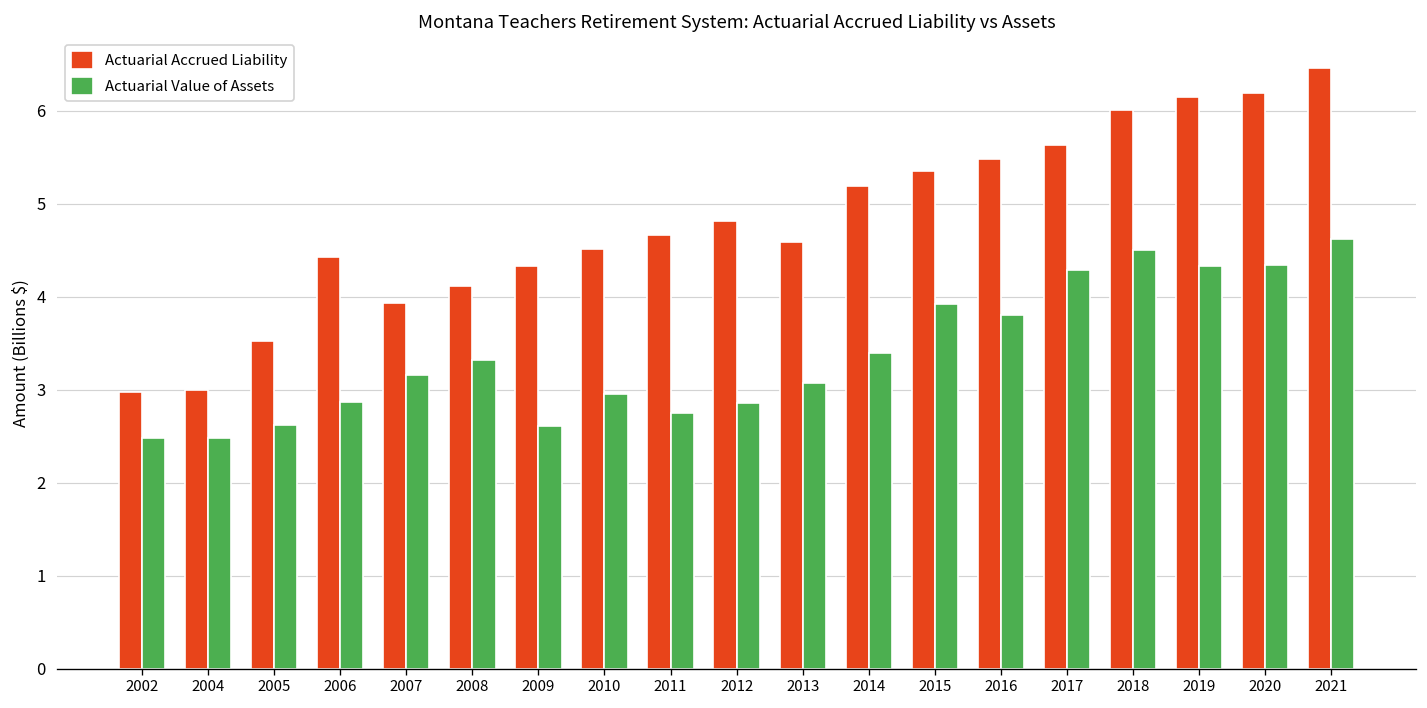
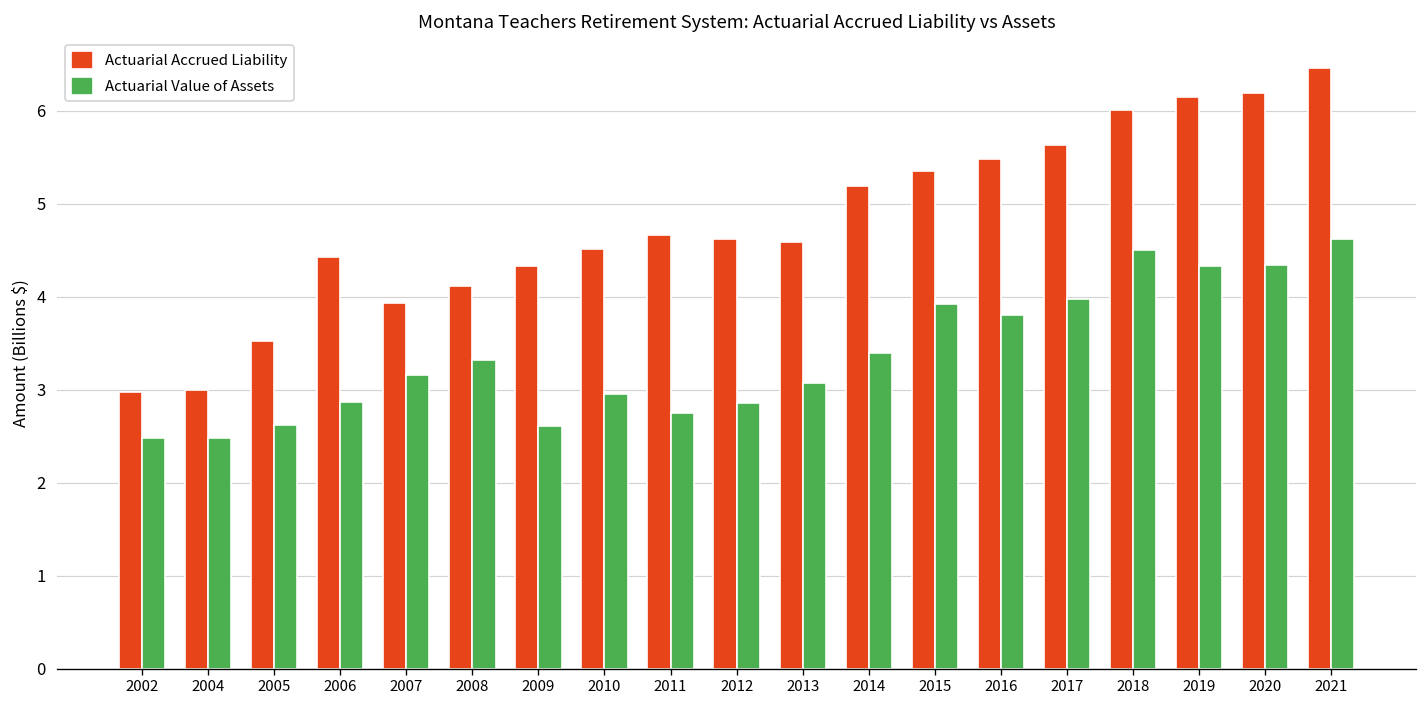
  {
    "Actuarial Accrued Liability": {
      "2002": 3.0,
      "2004": 3.0,
      "2005": 3.5,
      "2006": 4.4,
      "2007": 3.9,
      "2008": 4.1,
      "2009": 4.3,
      "2010": 4.5,
      "2011": 4.7,
-     "2012": 4.8,
+     "2012": 4.6,
      "2013": 4.6,
      "2014": 5.2,
      "2015": 5.4,
      "2016": 5.5,
      "2017": 5.6,
      "2018": 6.0,
      "2019": 6.1,
      "2020": 6.2,
      "2021": 6.5
    },
    "Actuarial Value of Assets": {
      "2002": 2.5,
      "2004": 2.5,
      "2005": 2.6,
      "2006": 2.9,
      "2007": 3.2,
      "2008": 3.3,
      "2009": 2.6,
      "2010": 3.0,
      "2011": 2.8,
      "2012": 2.9,
      "2013": 3.1,
      "2014": 3.4,
      "2015": 3.9,
      "2016": 3.8,
-     "2017": 4.3,
+     "2017": 4.0,
      "2018": 4.5,
      "2019": 4.3,
      "2020": 4.3,
      "2021": 4.6
    }
  }
